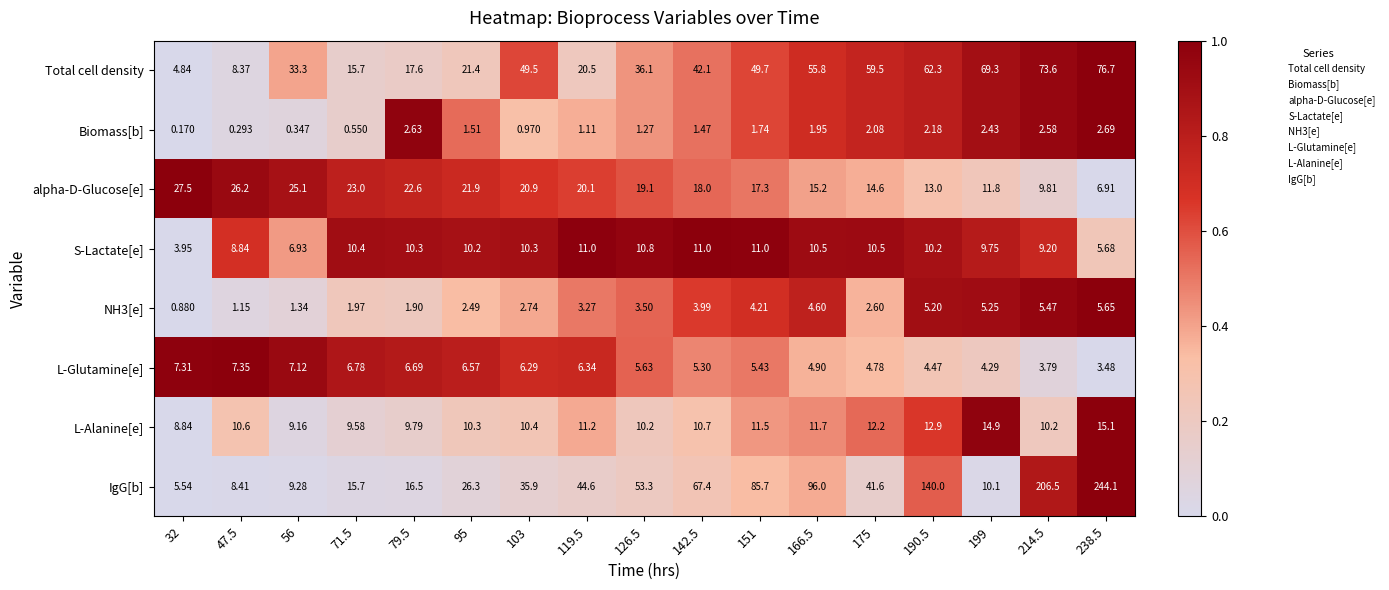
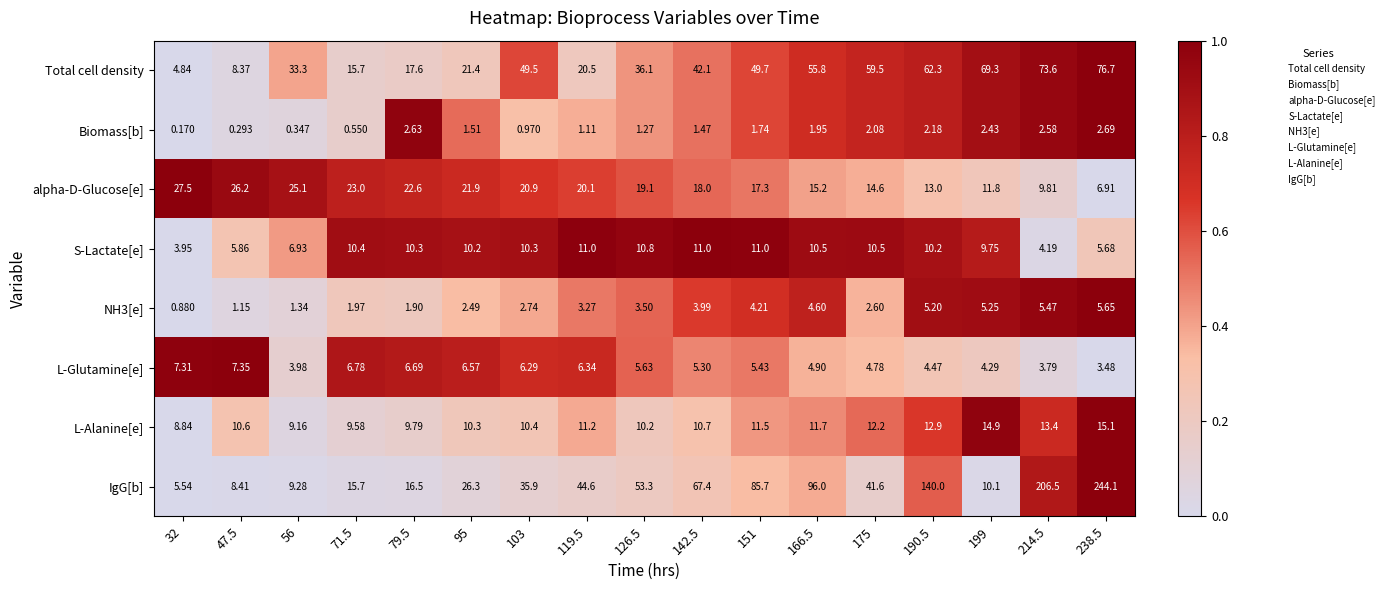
  {
    "Total cell density": {
      "32": 4.84,
      "47.5": 8.37,
      "56": 33.3,
      "71.5": 15.7,
      "79.5": 17.6,
      "95": 21.4,
      "103": 49.5,
      "119.5": 20.5,
      "126.5": 36.1,
      "142.5": 42.1,
      "151": 49.7,
      "166.5": 55.8,
      "175": 59.5,
      "190.5": 62.3,
      "199": 69.3,
      "214.5": 73.6,
      "238.5": 76.7
    },
    "Biomass[b]": {
      "32": 0.170,
      "47.5": 0.293,
      "56": 0.347,
      "71.5": 0.550,
      "79.5": 2.63,
      "95": 1.51,
      "103": 0.970,
      "119.5": 1.11,
      "126.5": 1.27,
      "142.5": 1.47,
      "151": 1.74,
      "166.5": 1.95,
      "175": 2.08,
      "190.5": 2.18,
      "199": 2.43,
      "214.5": 2.58,
      "238.5": 2.69
    },
    "alpha-D-Glucose[e]": {
      "32": 27.5,
      "47.5": 26.2,
      "56": 25.1,
      "71.5": 23.0,
      "79.5": 22.6,
      "95": 21.9,
      "103": 20.9,
      "119.5": 20.1,
      "126.5": 19.1,
      "142.5": 18.0,
      "151": 17.3,
      "166.5": 15.2,
      "175": 14.6,
      "190.5": 13.0,
      "199": 11.8,
      "214.5": 9.81,
      "238.5": 6.91
    },
    "S-Lactate[e]": {
      "32": 3.95,
-     "47.5": 8.84,
+     "47.5": 5.86,
      "56": 6.93,
      "71.5": 10.4,
      "79.5": 10.3,
      "95": 10.2,
      "103": 10.3,
      "119.5": 11.0,
      "126.5": 10.8,
      "142.5": 11.0,
      "151": 11.0,
      "166.5": 10.5,
      "175": 10.5,
      "190.5": 10.2,
      "199": 9.75,
-     "214.5": 9.20,
+     "214.5": 4.19,
      "238.5": 5.68
    },
    "NH3[e]": {
      "32": 0.880,
      "47.5": 1.15,
      "56": 1.34,
      "71.5": 1.97,
      "79.5": 1.90,
      "95": 2.49,
      "103": 2.74,
      "119.5": 3.27,
      "126.5": 3.50,
      "142.5": 3.99,
      "151": 4.21,
      "166.5": 4.60,
      "175": 2.60,
      "190.5": 5.20,
      "199": 5.25,
      "214.5": 5.47,
      "238.5": 5.65
    },
    "L-Glutamine[e]": {
      "32": 7.31,
      "47.5": 7.35,
-     "56": 7.12,
+     "56": 3.98,
      "71.5": 6.78,
      "79.5": 6.69,
      "95": 6.57,
      "103": 6.29,
      "119.5": 6.34,
      "126.5": 5.63,
      "142.5": 5.30,
      "151": 5.43,
      "166.5": 4.90,
      "175": 4.78,
      "190.5": 4.47,
      "199": 4.29,
      "214.5": 3.79,
      "238.5": 3.48
    },
    "L-Alanine[e]": {
      "32": 8.84,
      "47.5": 10.6,
      "56": 9.16,
      "71.5": 9.58,
      "79.5": 9.79,
      "95": 10.3,
      "103": 10.4,
      "119.5": 11.2,
      "126.5": 10.2,
      "142.5": 10.7,
      "151": 11.5,
      "166.5": 11.7,
      "175": 12.2,
      "190.5": 12.9,
      "199": 14.9,
-     "214.5": 10.2,
+     "214.5": 13.4,
      "238.5": 15.1
    },
    "IgG[b]": {
      "32": 5.54,
      "47.5": 8.41,
      "56": 9.28,
      "71.5": 15.7,
      "79.5": 16.5,
      "95": 26.3,
      "103": 35.9,
      "119.5": 44.6,
      "126.5": 53.3,
      "142.5": 67.4,
      "151": 85.7,
      "166.5": 96.0,
      "175": 41.6,
      "190.5": 140.0,
      "199": 10.1,
      "214.5": 206.5,
      "238.5": 244.1
    }
  }
